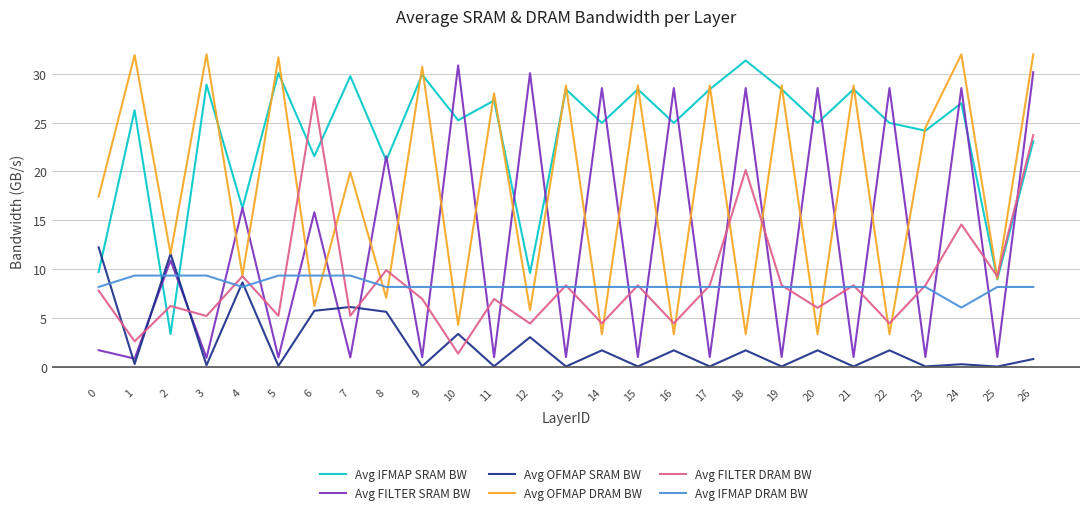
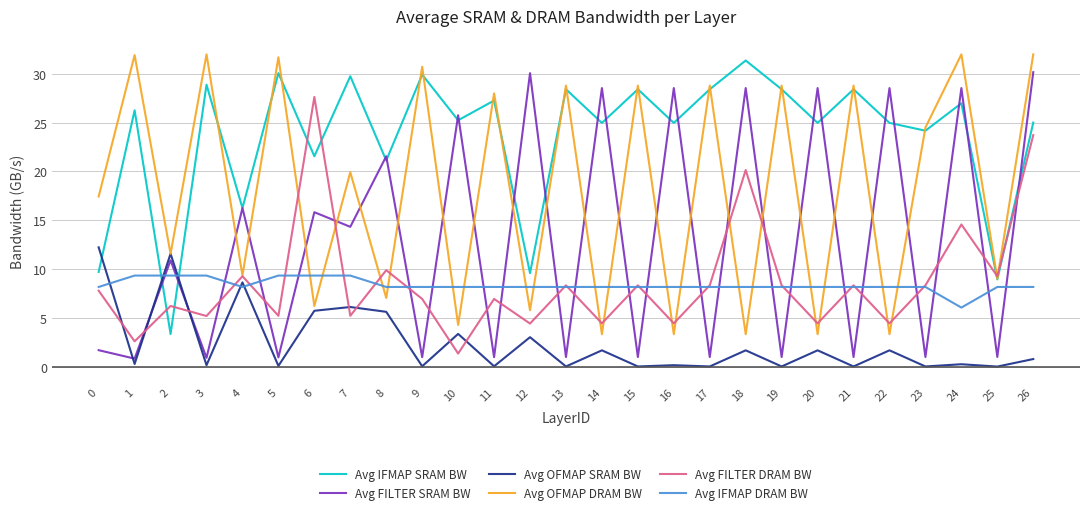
  {
    "Avg IFMAP SRAM BW": {
      "0": 10,
      "1": 26,
      "2": 3,
      "3": 29,
      "5": 30,
      "6": 22,
      "7": 30,
      "8": 21,
      "9": 30,
      "10": 25,
      "11": 27,
      "12": 10,
      "13": 28,
      "14": 25,
      "15": 28,
      "16": 25,
      "17": 28,
      "18": 31,
      "19": 28,
      "20": 25,
      "21": 28,
      "22": 25,
      "23": 24,
      "24": 27,
-     "26": 23
+     "26": 25
    },
    "Avg FILTER SRAM BW": {
      "0": 2,
      "1": 1,
      "2": 11,
      "3": 1,
      "5": 1,
      "6": 16,
-     "7": 1,
+     "7": 14,
      "8": 22,
      "9": 1,
-     "10": 31,
+     "10": 26,
      "11": 1,
      "12": 30,
      "13": 1,
      "14": 29,
      "15": 1,
      "16": 29,
      "17": 1,
      "18": 29,
      "19": 1,
      "20": 29,
      "21": 1,
      "22": 29,
      "23": 1,
      "24": 29,
      "25": 1,
      "26": 30
    },
    "Avg OFMAP SRAM BW": {
      "0": 12,
      "1": 0,
      "3": 0,
      "4": 9,
      "5": 0,
      "6": 6,
      "7": 6,
      "8": 6,
      "9": 0,
      "10": 3,
      "11": 0,
      "12": 3,
      "13": 0,
      "14": 2,
      "15": 0,
-     "16": 2,
+     "16": 0,
      "17": 0,
      "18": 2,
      "19": 0,
      "20": 2,
      "21": 0,
      "22": 2,
      "23": 0,
      "24": 0,
      "25": 0,
      "26": 1
    },
    "Avg OFMAP DRAM BW": {
      "0": 17,
      "1": 32,
      "3": 32,
      "5": 32,
      "6": 6,
      "7": 20,
      "8": 7,
      "9": 31,
      "10": 4,
      "11": 28,
      "12": 6,
      "13": 29,
      "14": 3,
      "15": 29,
      "16": 3,
      "17": 29,
      "18": 3,
      "19": 29,
      "20": 3,
      "21": 29,
      "22": 3,
      "23": 25,
      "24": 32,
      "26": 32
    },
    "Avg FILTER DRAM BW": {
      "0": 8,
      "1": 3,
      "2": 6,
      "3": 5,
      "5": 5,
      "6": 28,
      "7": 5,
      "8": 10,
      "9": 7,
      "10": 1,
      "11": 7,
      "12": 4,
      "14": 4,
      "16": 4,
      "18": 20,
-     "20": 6,
+     "20": 4,
      "22": 4,
      "24": 15,
      "26": 24
    },
    "Avg IFMAP DRAM BW": {
      "0": 8,
      "1": 9,
      "2": 9,
      "3": 9,
      "4": 8,
      "5": 9,
      "6": 9,
      "7": 9,
      "8": 8,
      "9": 8,
      "10": 8,
      "11": 8,
      "12": 8,
      "14": 8,
      "16": 8,
      "18": 8,
      "20": 8,
      "22": 8,
      "24": 6,
      "25": 8,
      "26": 8
    }
  }
